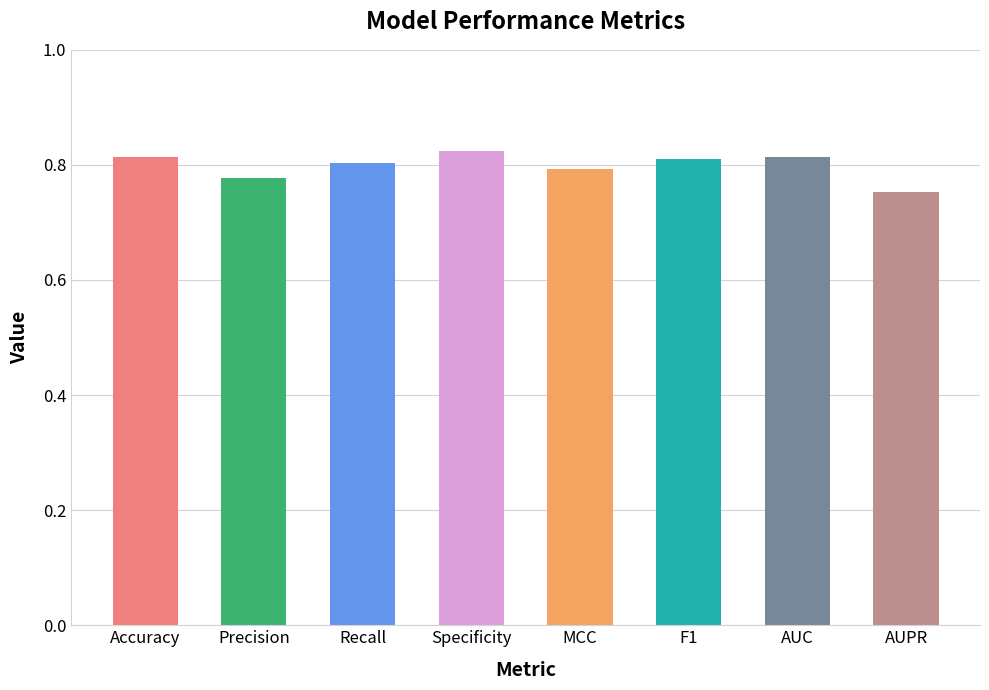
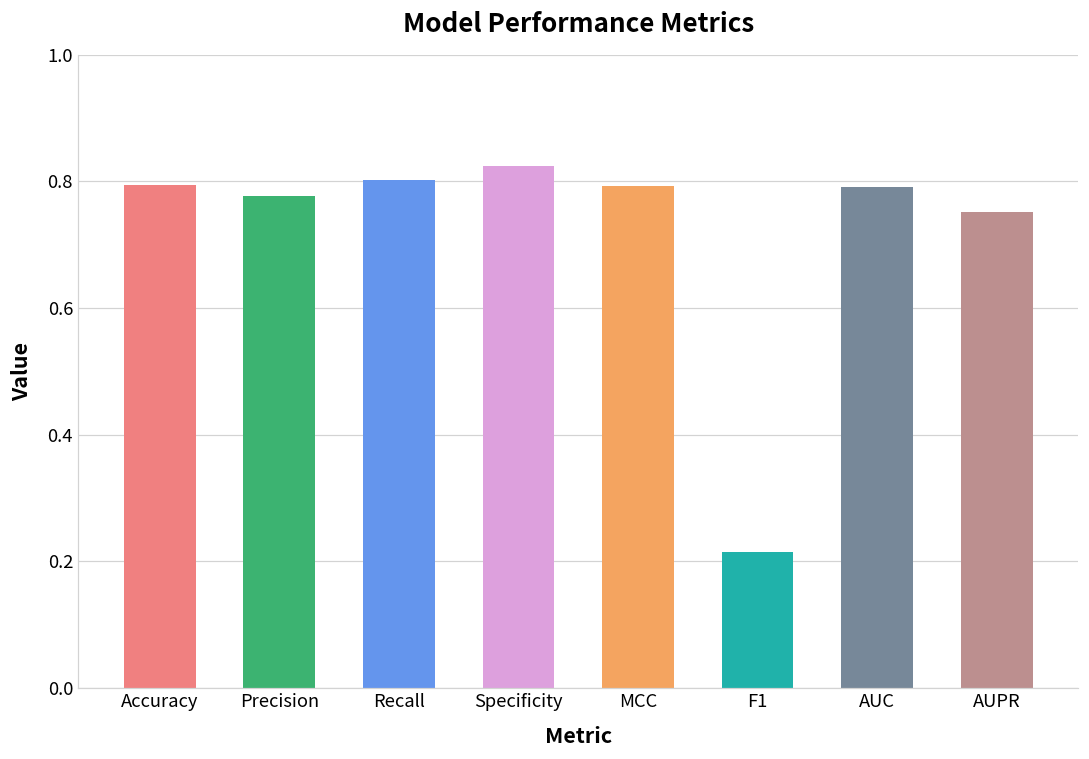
  {
-   "Accuracy": 0.81,
+   "Accuracy": 0.79,
    "Precision": 0.78,
    "Recall": 0.80,
    "Specificity": 0.82,
    "MCC": 0.79,
-   "F1": 0.81,
-   "AUC": 0.81,
+   "F1": 0.21,
+   "AUC": 0.79,
    "AUPR": 0.75
  }
